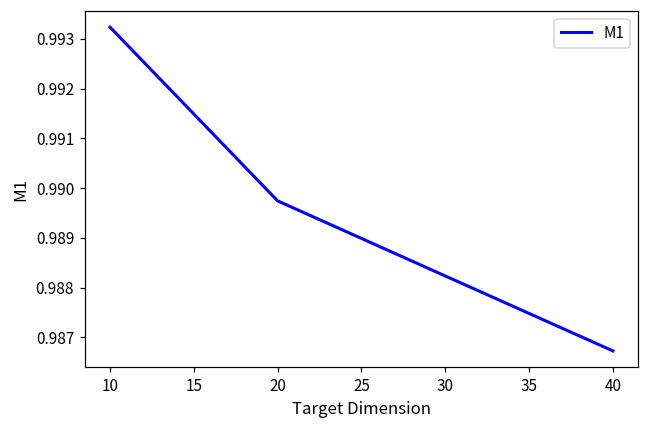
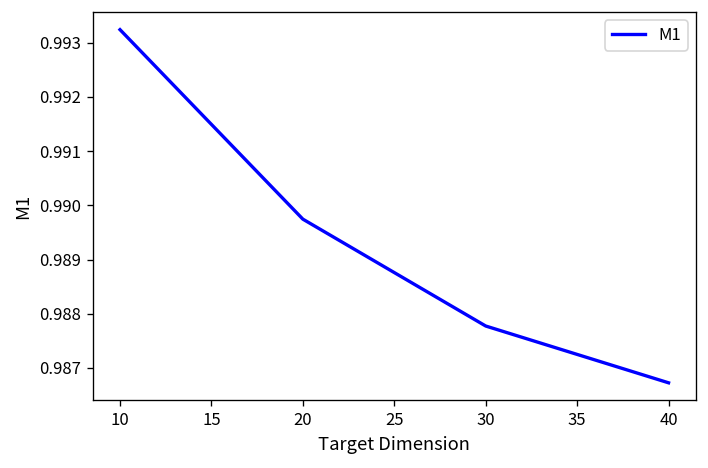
  {
    "10": 0.9932,
    "20": 0.9897,
-   "30": 0.9882,
+   "30": 0.9878,
    "40": 0.9867
  }
